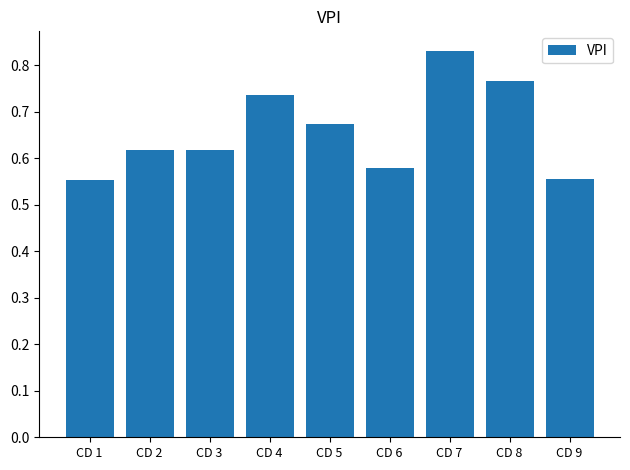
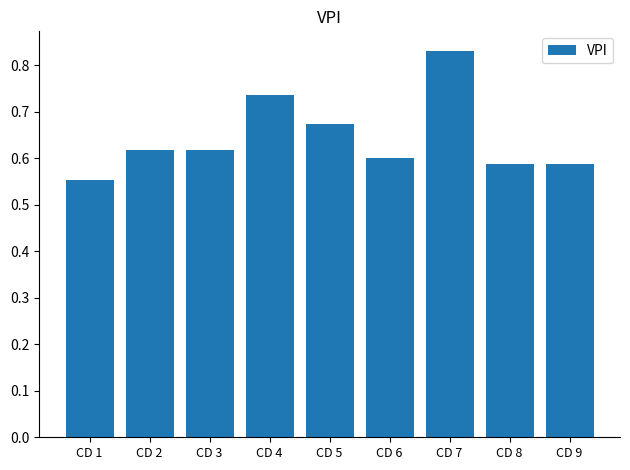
  {
    "CD 1": 0.55,
    "CD 2": 0.62,
    "CD 3": 0.62,
    "CD 4": 0.73,
    "CD 5": 0.67,
-   "CD 6": 0.58,
+   "CD 6": 0.60,
    "CD 7": 0.83,
-   "CD 8": 0.77,
-   "CD 9": 0.56
+   "CD 8": 0.59,
+   "CD 9": 0.59
  }
